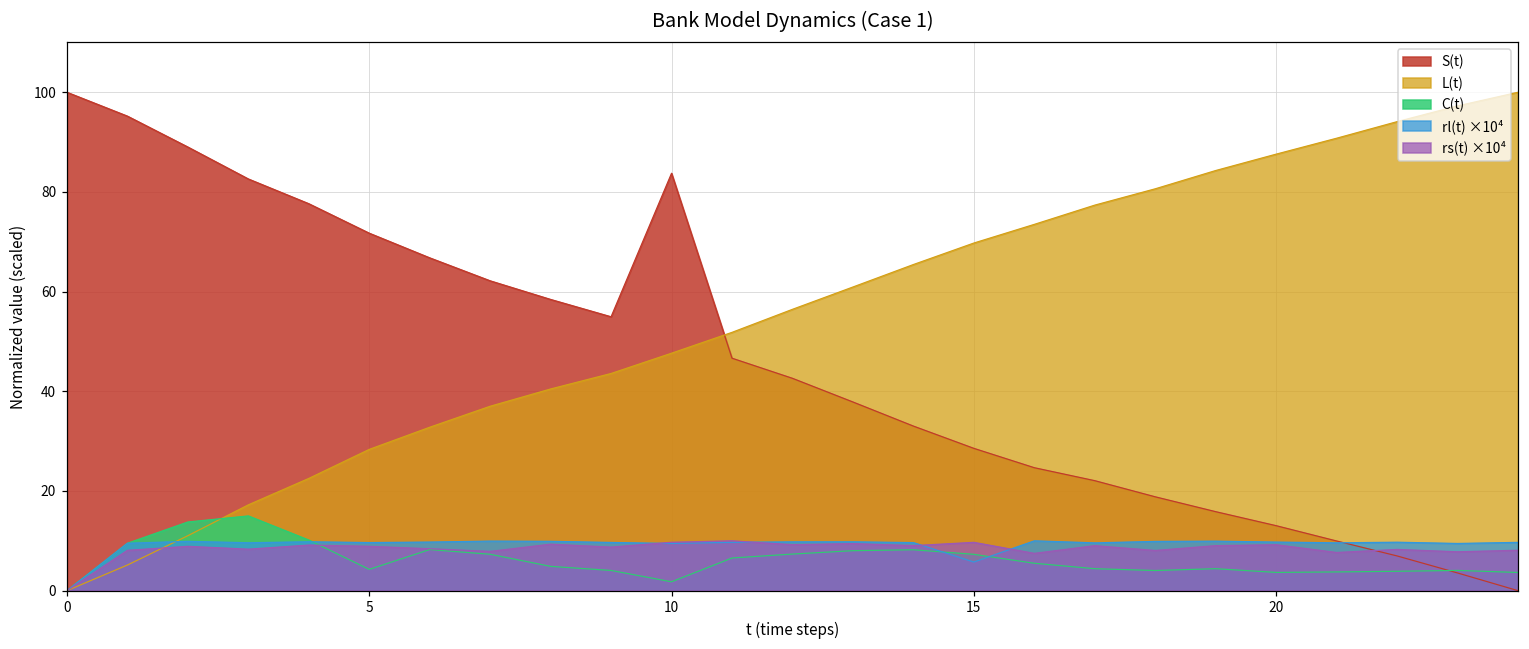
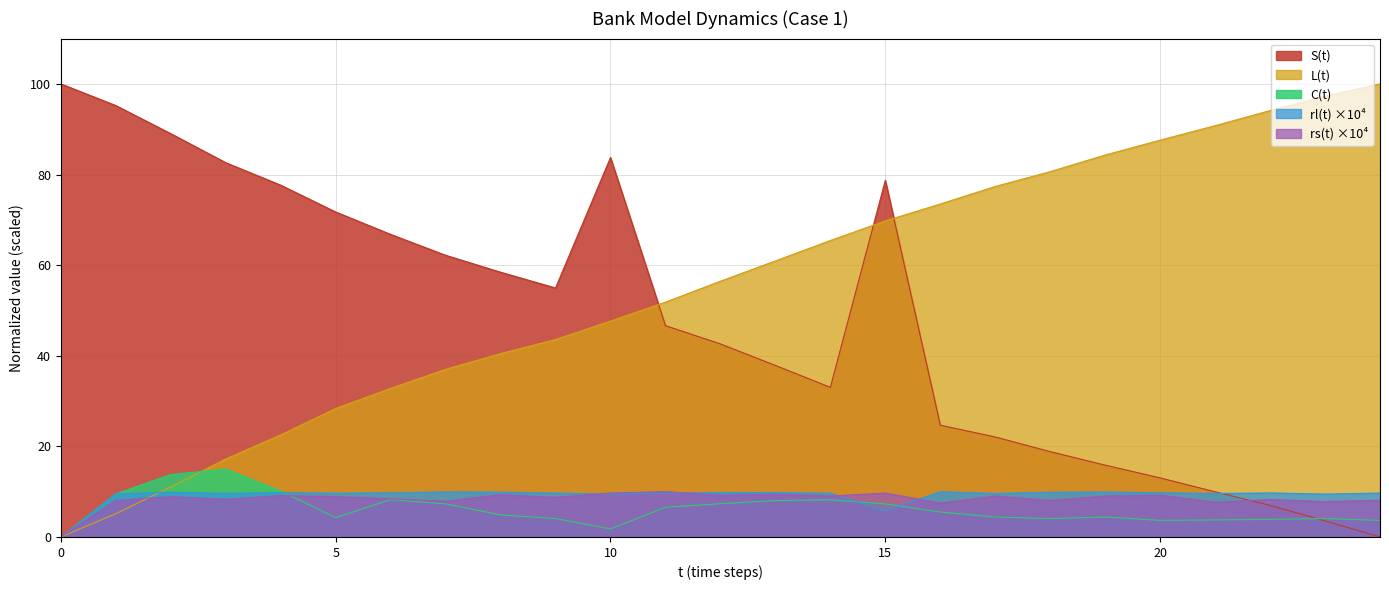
  {
    "S(t)": {
      "0": 100,
      "5": 72,
      "10": 84,
-     "15": 29,
+     "15": 79,
      "20": 13
    },
    "L(t)": {
      "5": 28,
      "10": 48,
      "15": 70,
      "20": 88
    },
    "C(t)": {
      "5": 4,
      "10": 2,
      "15": 7,
      "20": 4
    },
    "rl(t) ×10⁴": {
      "5": 10,
      "15": 6
    },
    "rs(t) ×10⁴": {
      "5": 9,
      "15": 10
    }
  }
